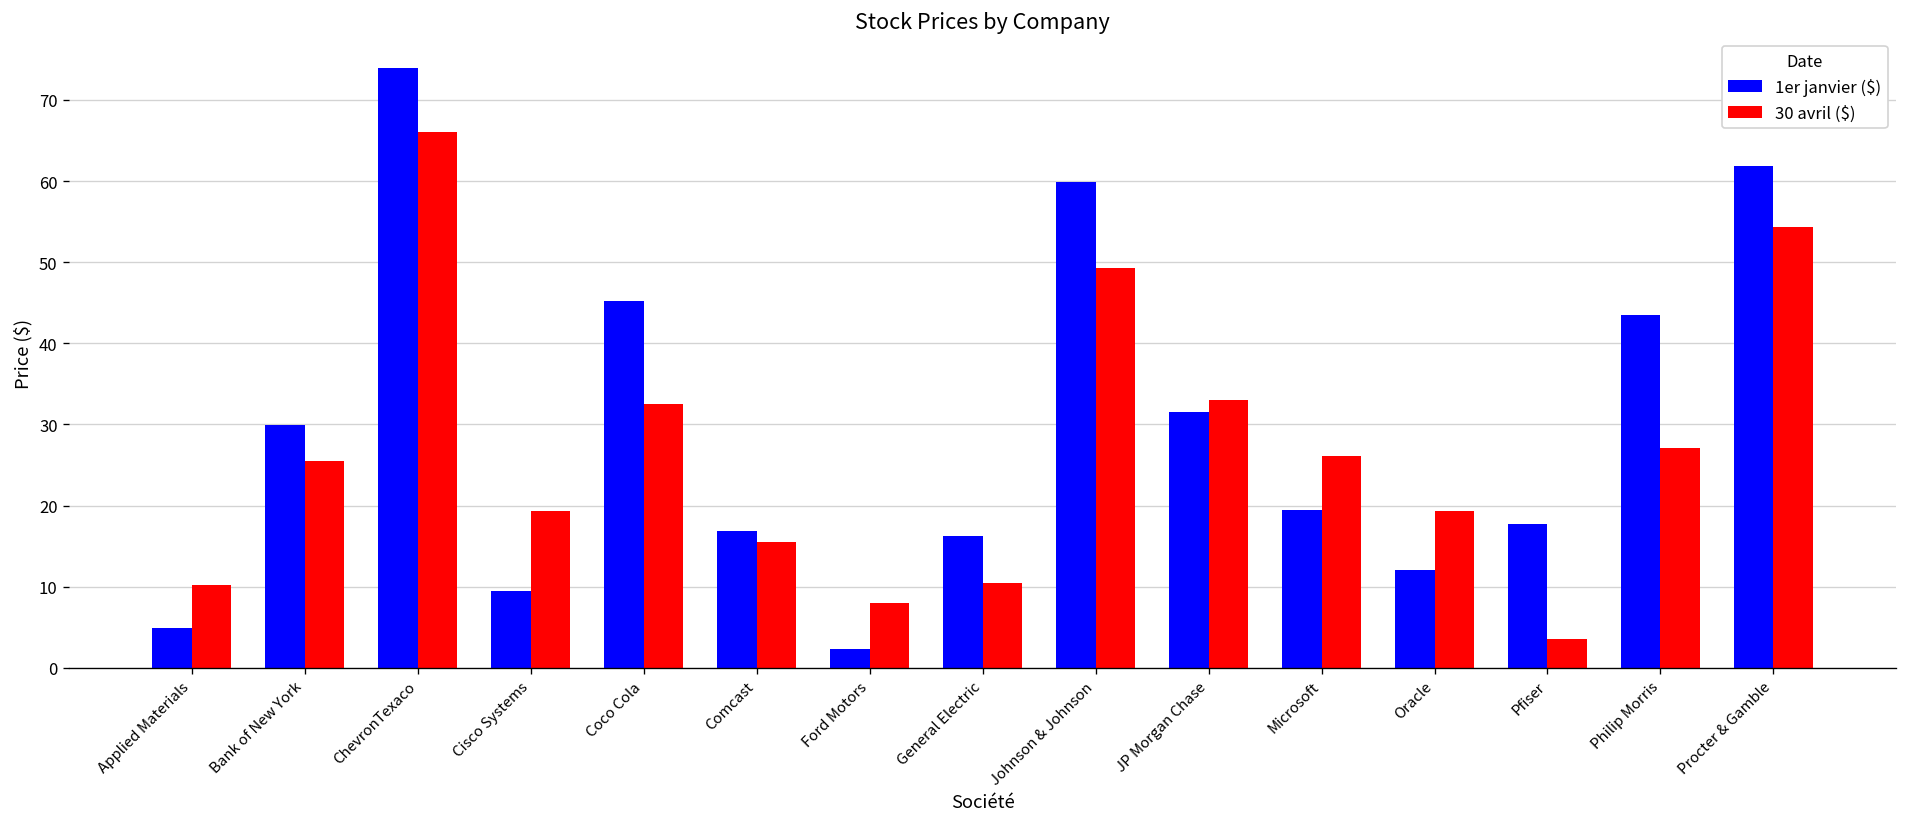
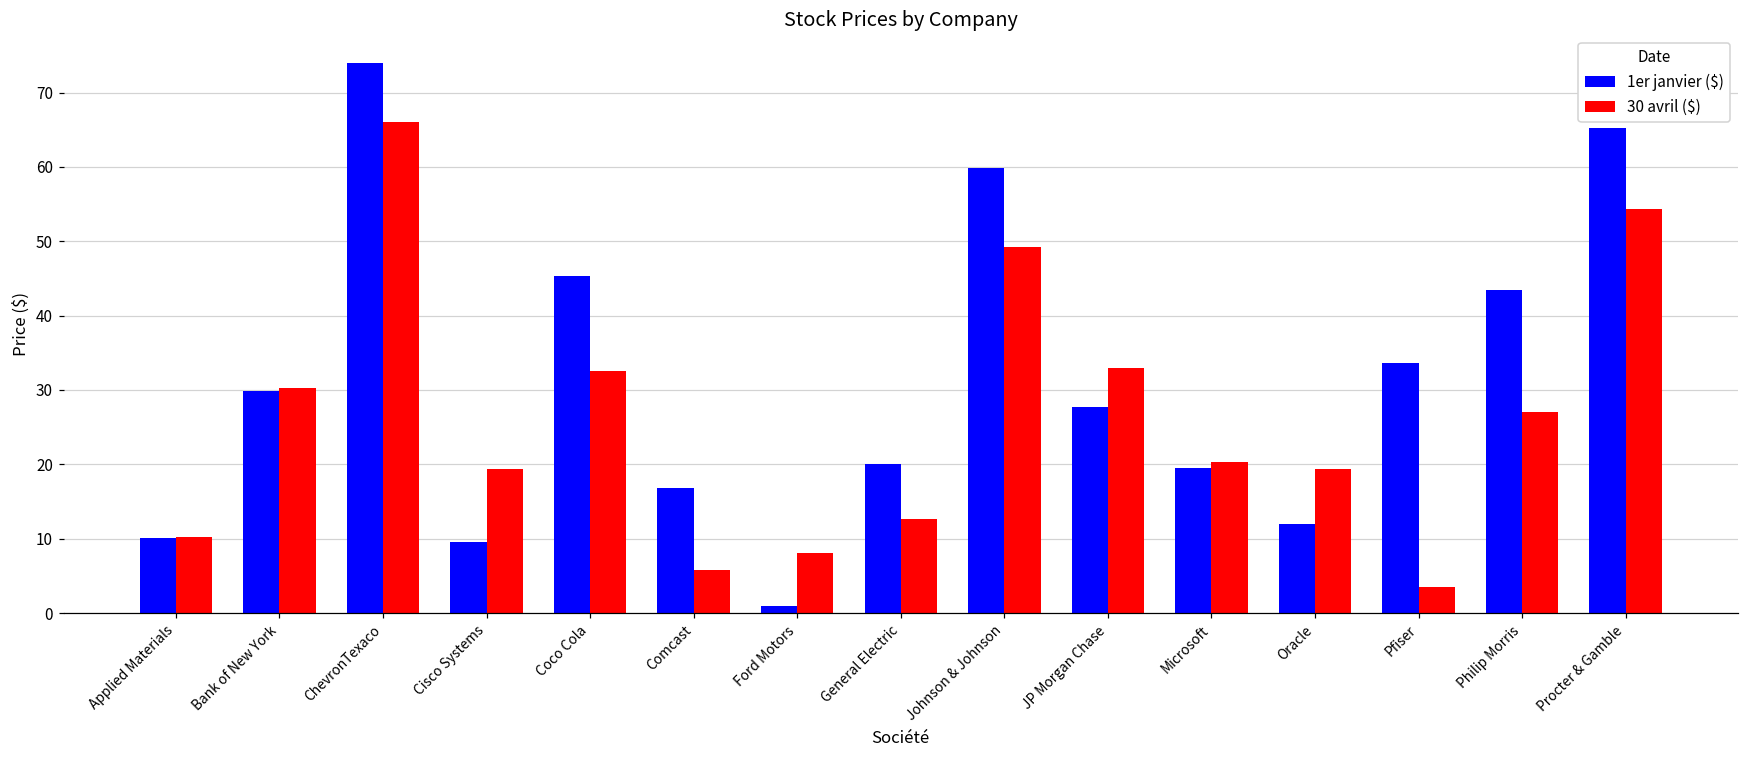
  {
    "1er janvier ($)": {
-     "Applied Materials": 5,
+     "Applied Materials": 10,
      "Bank of New York": 30,
      "ChevronTexaco": 74,
      "Cisco Systems": 10,
      "Coco Cola": 45,
      "Comcast": 17,
-     "Ford Motors": 2,
-     "General Electric": 16,
+     "Ford Motors": 1,
+     "General Electric": 20,
      "Johnson & Johnson": 60,
-     "JP Morgan Chase": 32,
+     "JP Morgan Chase": 28,
      "Microsoft": 19,
      "Oracle": 12,
-     "Pfiser": 18,
+     "Pfiser": 34,
      "Philip Morris": 44,
-     "Procter & Gamble": 62
+     "Procter & Gamble": 65
    },
    "30 avril ($)": {
      "Applied Materials": 10,
-     "Bank of New York": 25,
+     "Bank of New York": 30,
      "ChevronTexaco": 66,
      "Cisco Systems": 19,
      "Coco Cola": 33,
-     "Comcast": 15,
+     "Comcast": 6,
      "Ford Motors": 8,
-     "General Electric": 11,
+     "General Electric": 13,
      "Johnson & Johnson": 49,
      "JP Morgan Chase": 33,
-     "Microsoft": 26,
+     "Microsoft": 20,
      "Oracle": 19,
      "Pfiser": 4,
      "Philip Morris": 27,
      "Procter & Gamble": 54
    }
  }
